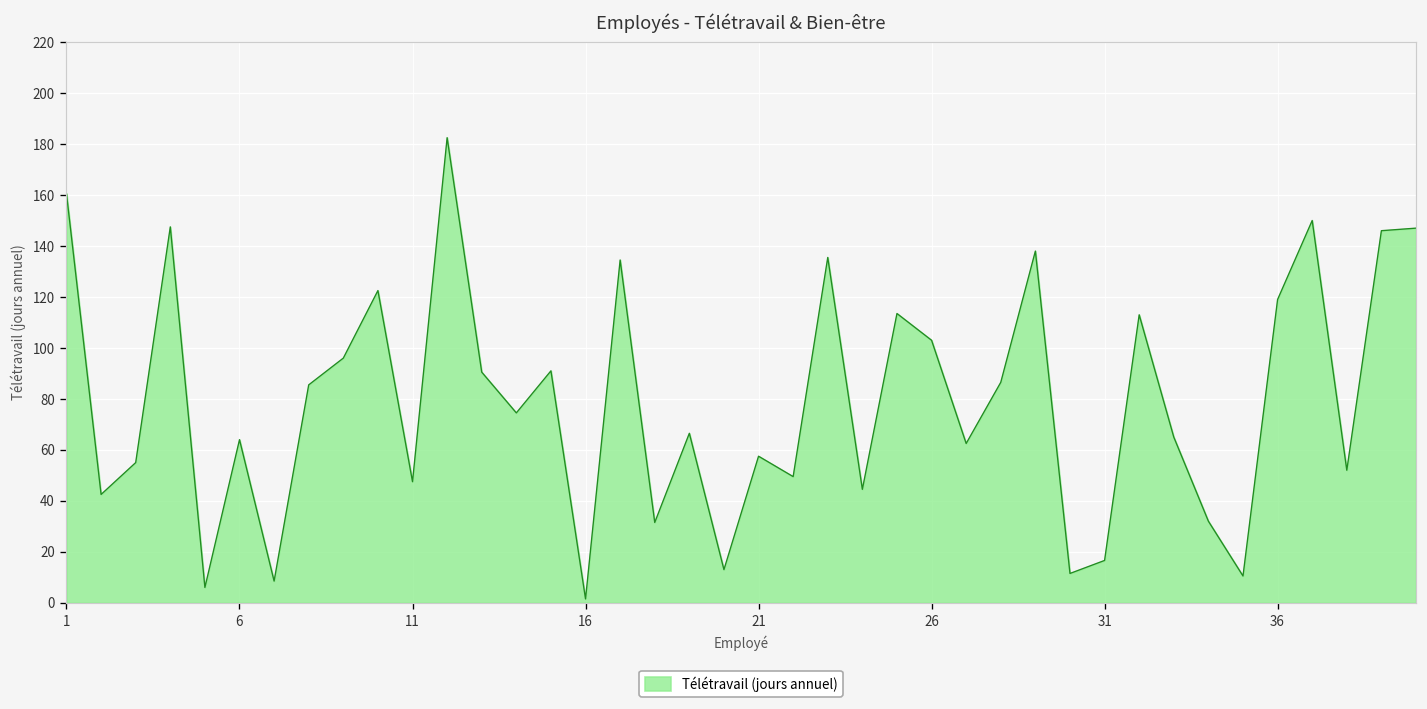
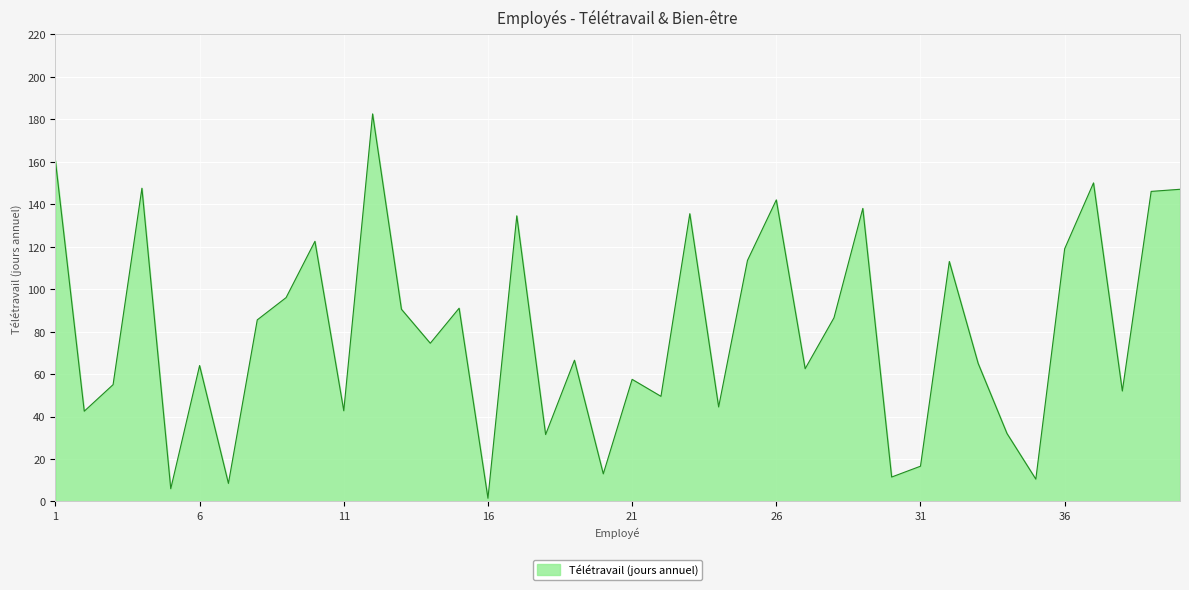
  {
    "1": 161,
    "6": 64,
-   "11": 48,
+   "11": 43,
    "16": 2,
    "21": 58,
-   "26": 103,
+   "26": 142,
    "31": 17,
    "36": 119
  }
